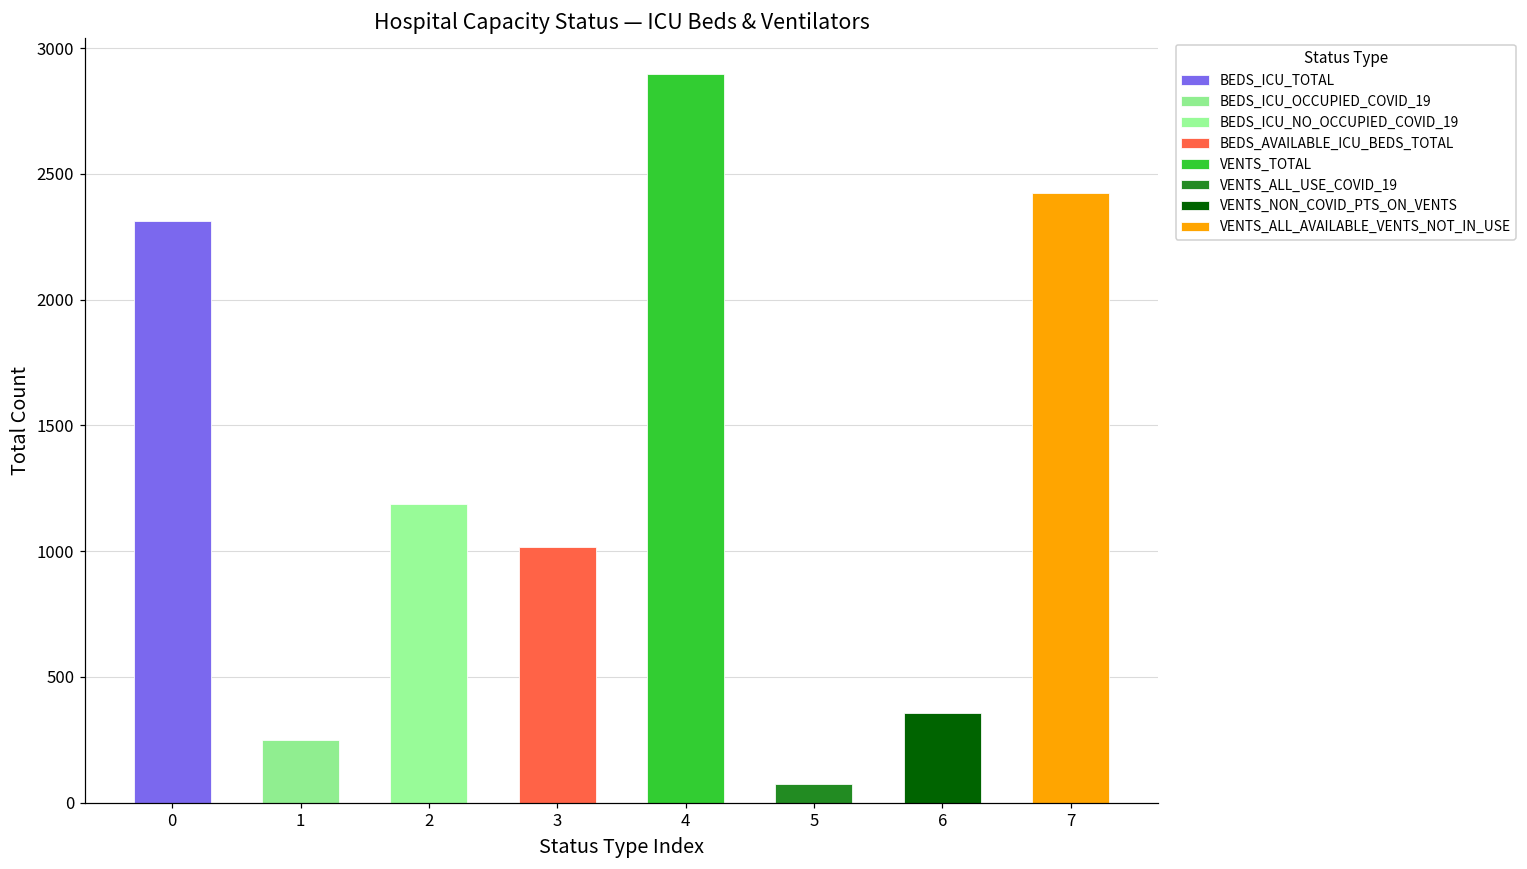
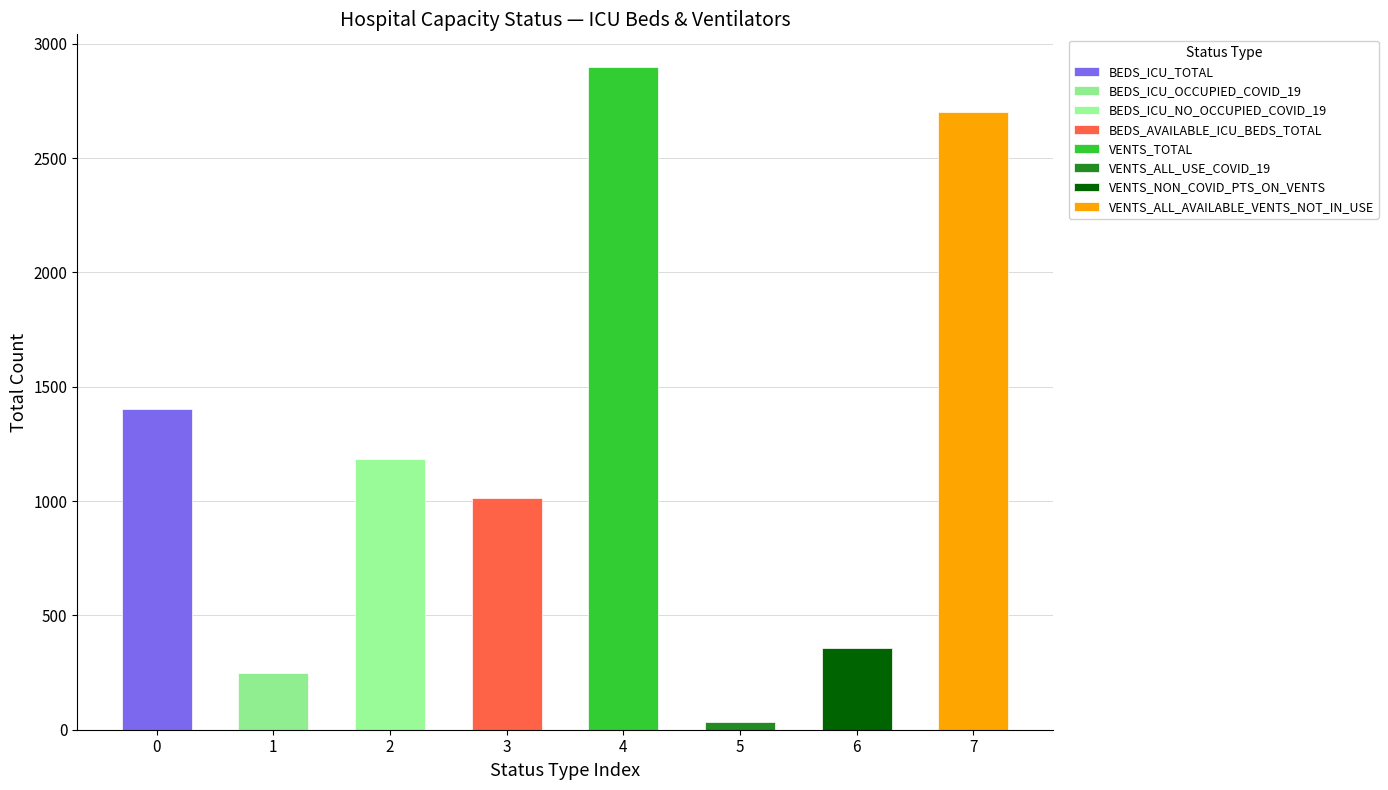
  {
-   "0": 2310,
+   "0": 1400,
    "1": 250,
    "2": 1190,
    "3": 1020,
    "4": 2900,
-   "5": 80,
+   "5": 40,
    "6": 360,
-   "7": 2420
+   "7": 2700
  }
